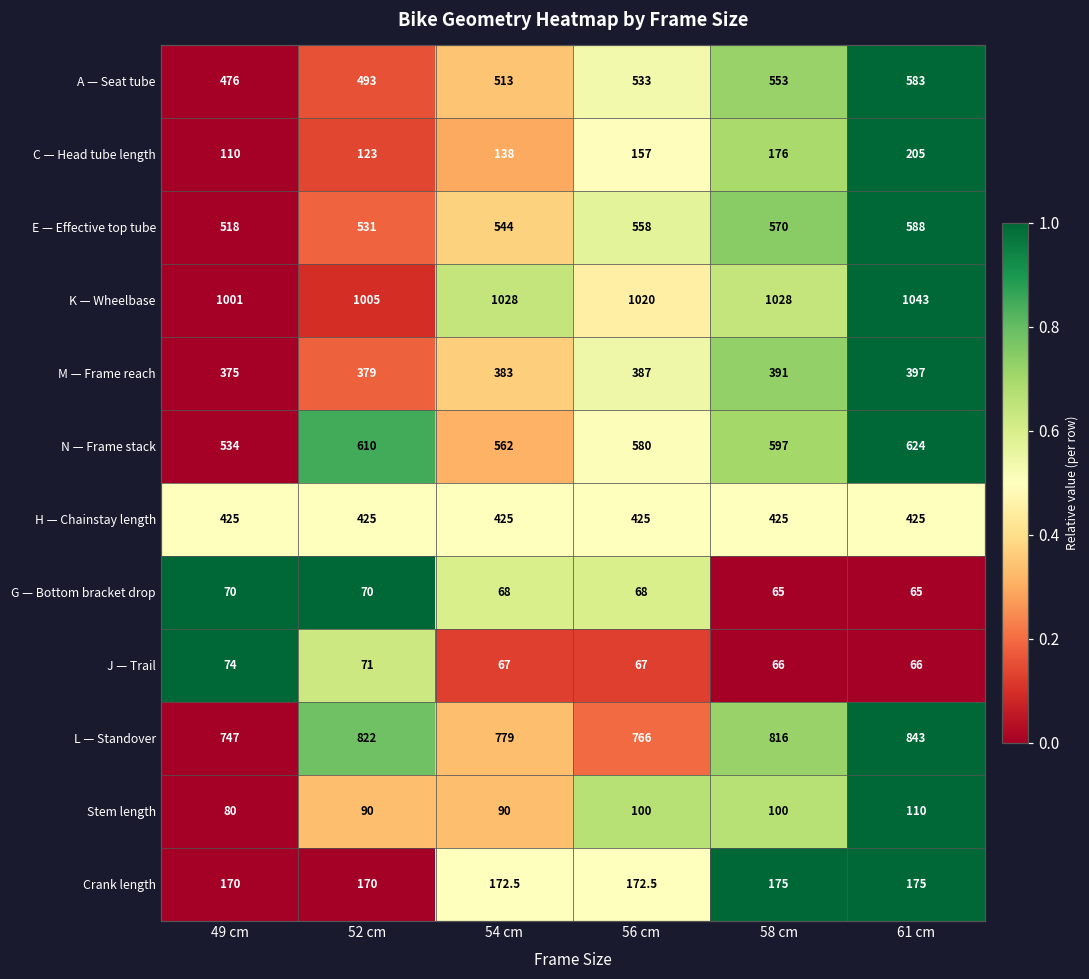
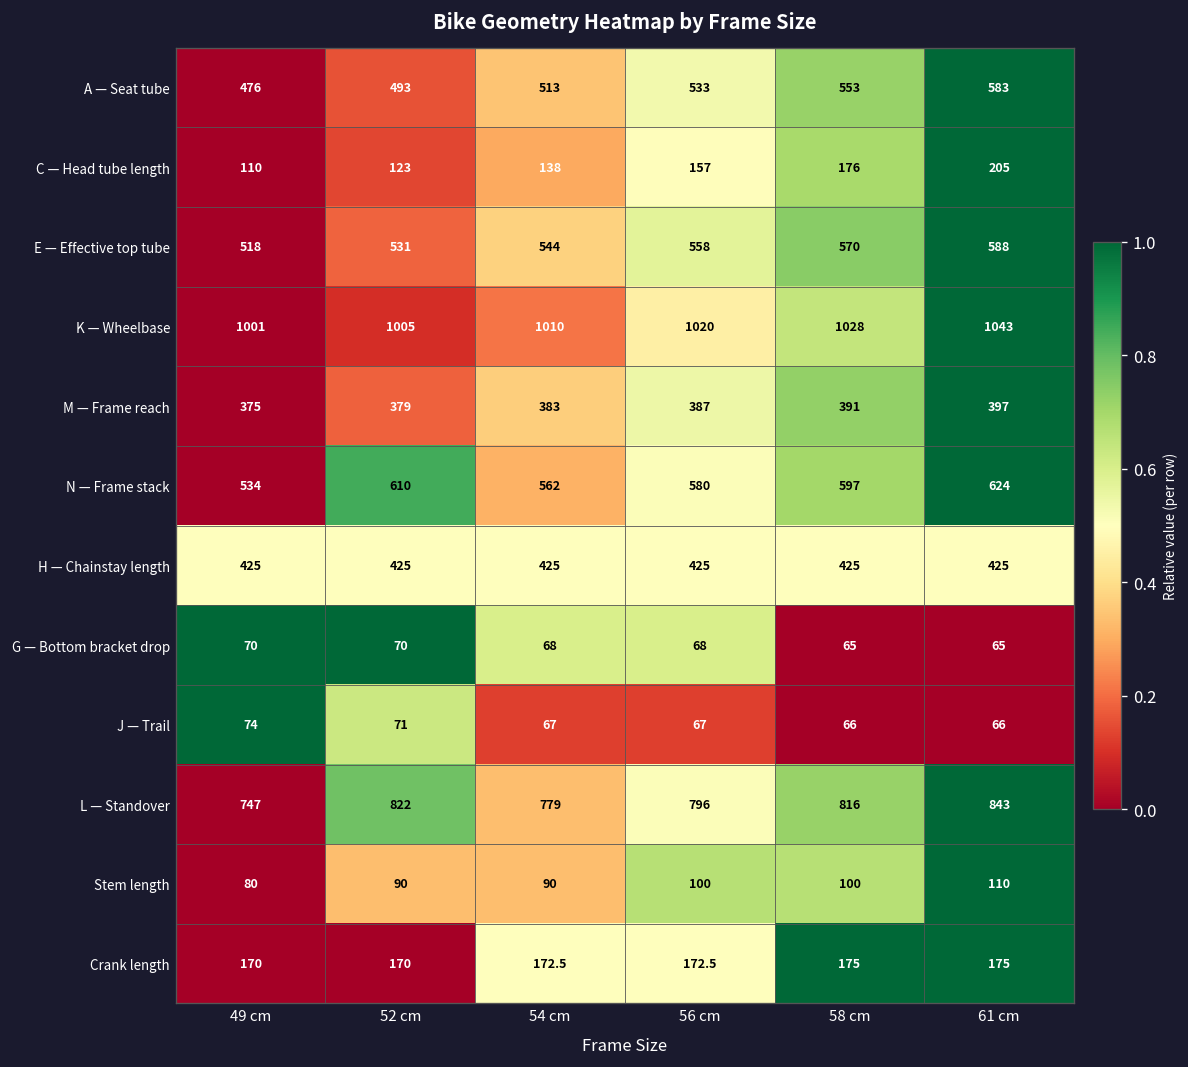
  {
    "A — Seat tube": {
      "49 cm": 476,
      "52 cm": 493,
      "54 cm": 513,
      "56 cm": 533,
      "58 cm": 553,
      "61 cm": 583
    },
    "C — Head tube length": {
      "49 cm": 110,
      "52 cm": 123,
      "54 cm": 138,
      "56 cm": 157,
      "58 cm": 176,
      "61 cm": 205
    },
    "E — Effective top tube": {
      "49 cm": 518,
      "52 cm": 531,
      "54 cm": 544,
      "56 cm": 558,
      "58 cm": 570,
      "61 cm": 588
    },
    "K — Wheelbase": {
      "49 cm": 1001,
      "52 cm": 1005,
-     "54 cm": 1028,
+     "54 cm": 1010,
      "56 cm": 1020,
      "58 cm": 1028,
      "61 cm": 1043
    },
    "M — Frame reach": {
      "49 cm": 375,
      "52 cm": 379,
      "54 cm": 383,
      "56 cm": 387,
      "58 cm": 391,
      "61 cm": 397
    },
    "N — Frame stack": {
      "49 cm": 534,
      "52 cm": 610,
      "54 cm": 562,
      "56 cm": 580,
      "58 cm": 597,
      "61 cm": 624
    },
    "H — Chainstay length": {
      "49 cm": 425,
      "52 cm": 425,
      "54 cm": 425,
      "56 cm": 425,
      "58 cm": 425,
      "61 cm": 425
    },
    "G — Bottom bracket drop": {
      "49 cm": 70,
      "52 cm": 70,
      "54 cm": 68,
      "56 cm": 68,
      "58 cm": 65,
      "61 cm": 65
    },
    "J — Trail": {
      "49 cm": 74,
      "52 cm": 71,
      "54 cm": 67,
      "56 cm": 67,
      "58 cm": 66,
      "61 cm": 66
    },
    "L — Standover": {
      "49 cm": 747,
      "52 cm": 822,
      "54 cm": 779,
-     "56 cm": 766,
+     "56 cm": 796,
      "58 cm": 816,
      "61 cm": 843
    },
    "Stem length": {
      "49 cm": 80,
      "52 cm": 90,
      "54 cm": 90,
      "56 cm": 100,
      "58 cm": 100,
      "61 cm": 110
    },
    "Crank length": {
      "49 cm": 170,
      "52 cm": 170,
      "54 cm": 172.5,
      "56 cm": 172.5,
      "58 cm": 175,
      "61 cm": 175
    }
  }
